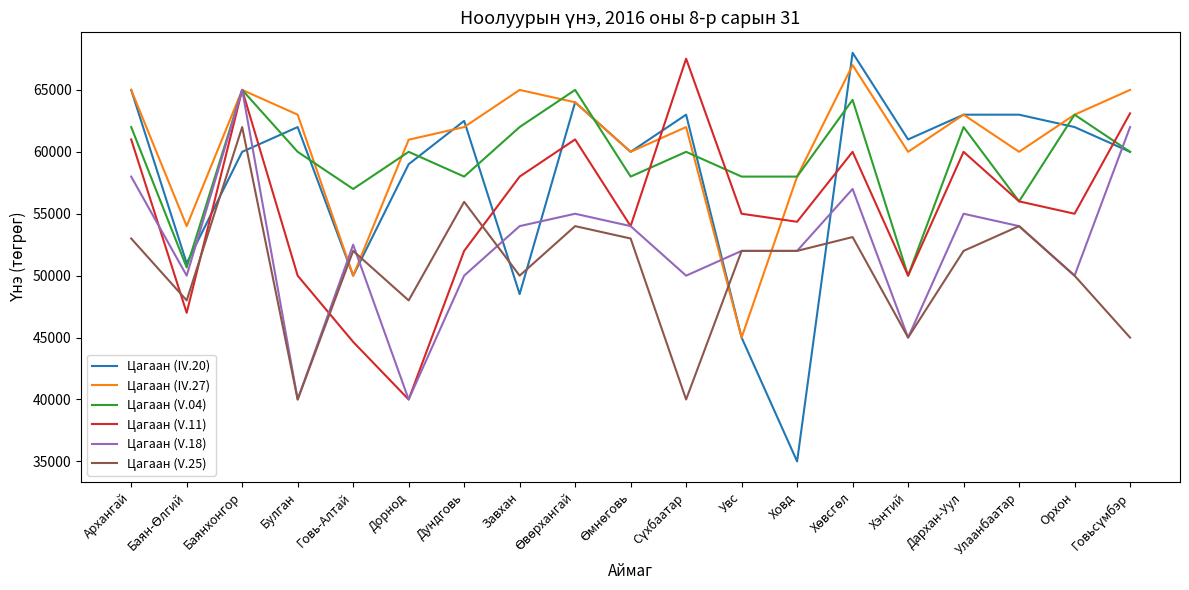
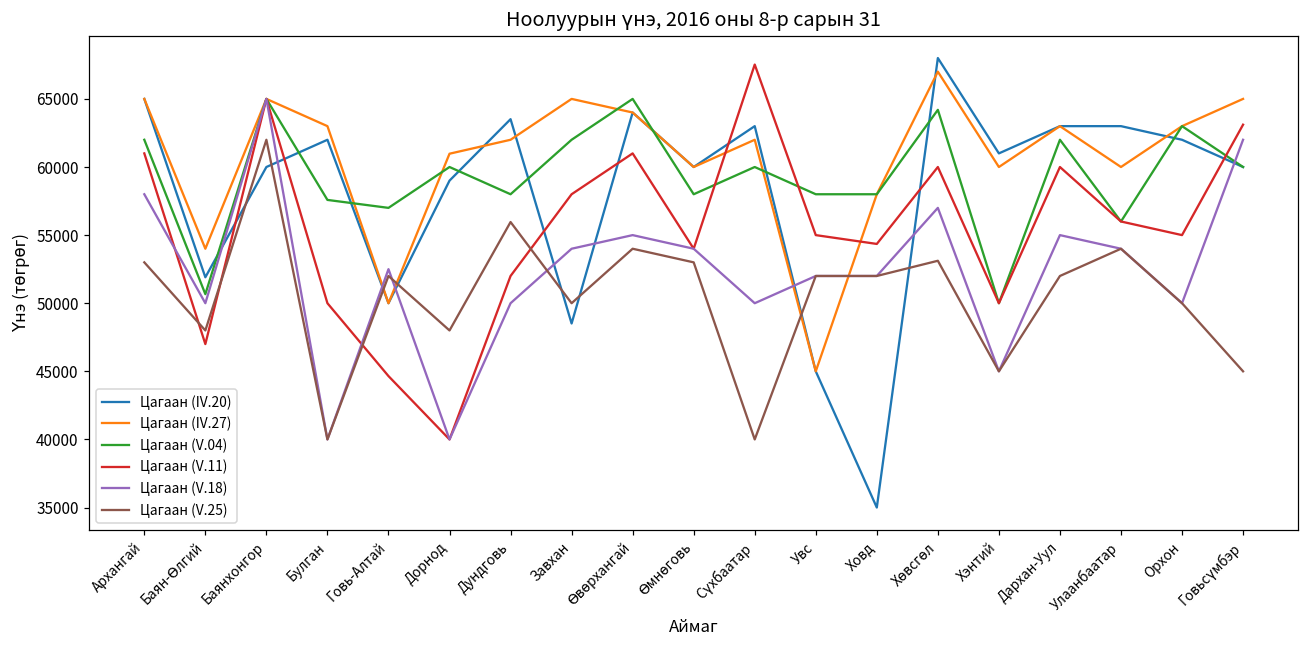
  {
    "Цагаан (IV.20)": {
-     "Баян-Өлгий": 51000,
+     "Баян-Өлгий": 51900,
      "Баянхонгор": 60000,
      "Булган": 62000,
      "Дорнод": 59000,
-     "Дундговь": 62500,
+     "Дундговь": 63500,
      "Завхан": 48500,
      "Сүхбаатар": 63000,
      "Ховд": 35000,
      "Хөвсгөл": 68000,
      "Хэнтий": 61000,
      "Улаанбаатар": 63000,
      "Орхон": 62000
    },
    "Цагаан (IV.27)": {
      "Баян-Өлгий": 54000,
      "Булган": 63000,
      "Дорнод": 61000,
      "Дундговь": 62000,
      "Завхан": 65000,
      "Сүхбаатар": 62000,
      "Хөвсгөл": 67000,
      "Хэнтий": 60000,
      "Улаанбаатар": 60000,
      "Говьсүмбэр": 65000
    },
    "Цагаан (V.04)": {
      "Архангай": 62000,
      "Баян-Өлгий": 50700,
-     "Булган": 60000,
+     "Булган": 57600,
      "Говь-Алтай": 57000,
      "Дорнод": 60000,
      "Дундговь": 58000,
      "Завхан": 62000,
      "Өвөрхангай": 65000,
      "Өмнөговь": 58000,
      "Сүхбаатар": 60000,
      "Увс": 58000,
      "Хөвсгөл": 64200,
      "Дархан-Уул": 62000
    },
    "Цагаан (V.11)": {
      "Архангай": 61000,
      "Баян-Өлгий": 47000,
      "Булган": 50000,
      "Говь-Алтай": 44700,
      "Дундговь": 52000,
      "Завхан": 58000,
      "Өвөрхангай": 61000,
      "Сүхбаатар": 67500,
      "Увс": 55000,
      "Ховд": 54400,
      "Хөвсгөл": 60000,
      "Дархан-Уул": 60000,
      "Орхон": 55000,
      "Говьсүмбэр": 63100
    },
    "Цагаан (V.18)": {
      "Архангай": 58000,
      "Баян-Өлгий": 50000,
      "Говь-Алтай": 52500,
      "Дундговь": 50000,
      "Завхан": 54000,
      "Өвөрхангай": 55000,
      "Сүхбаатар": 50000,
      "Хөвсгөл": 57000,
      "Дархан-Уул": 55000,
      "Говьсүмбэр": 62000
    },
    "Цагаан (V.25)": {
      "Архангай": 53000,
      "Баян-Өлгий": 48000,
      "Баянхонгор": 62000,
      "Говь-Алтай": 52000,
      "Дорнод": 48000,
      "Дундговь": 56000,
      "Завхан": 50000,
      "Өвөрхангай": 54000,
      "Өмнөговь": 53000,
      "Сүхбаатар": 40000,
      "Хөвсгөл": 53100,
      "Дархан-Уул": 52000,
      "Говьсүмбэр": 45000
    }
  }
